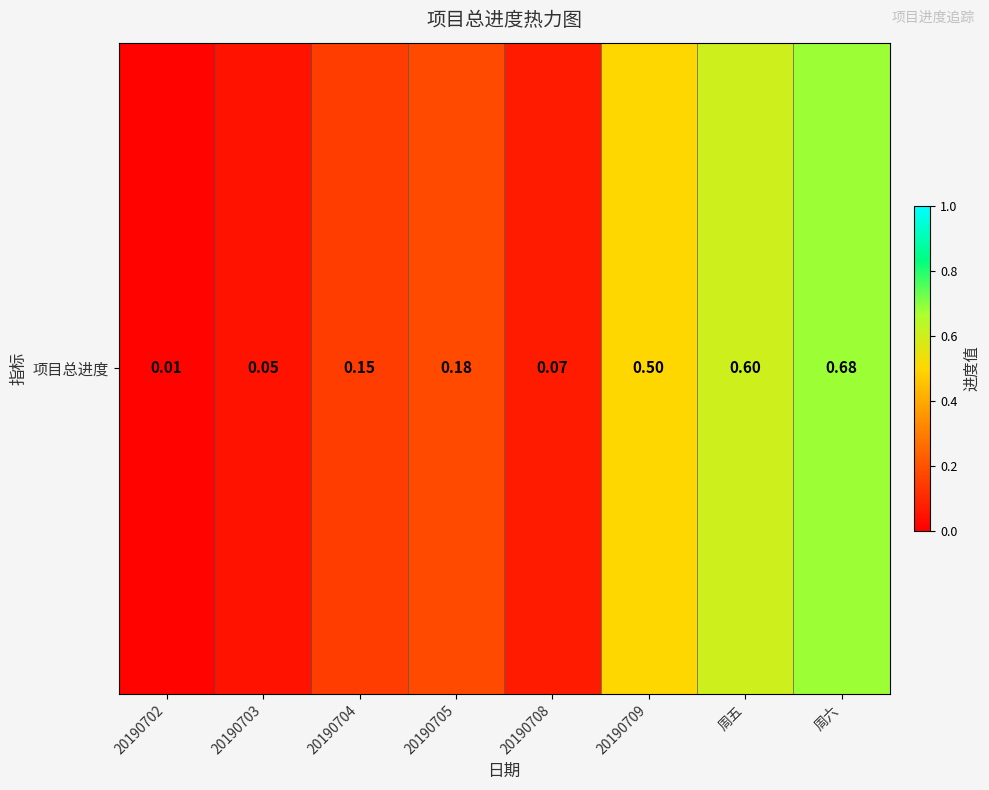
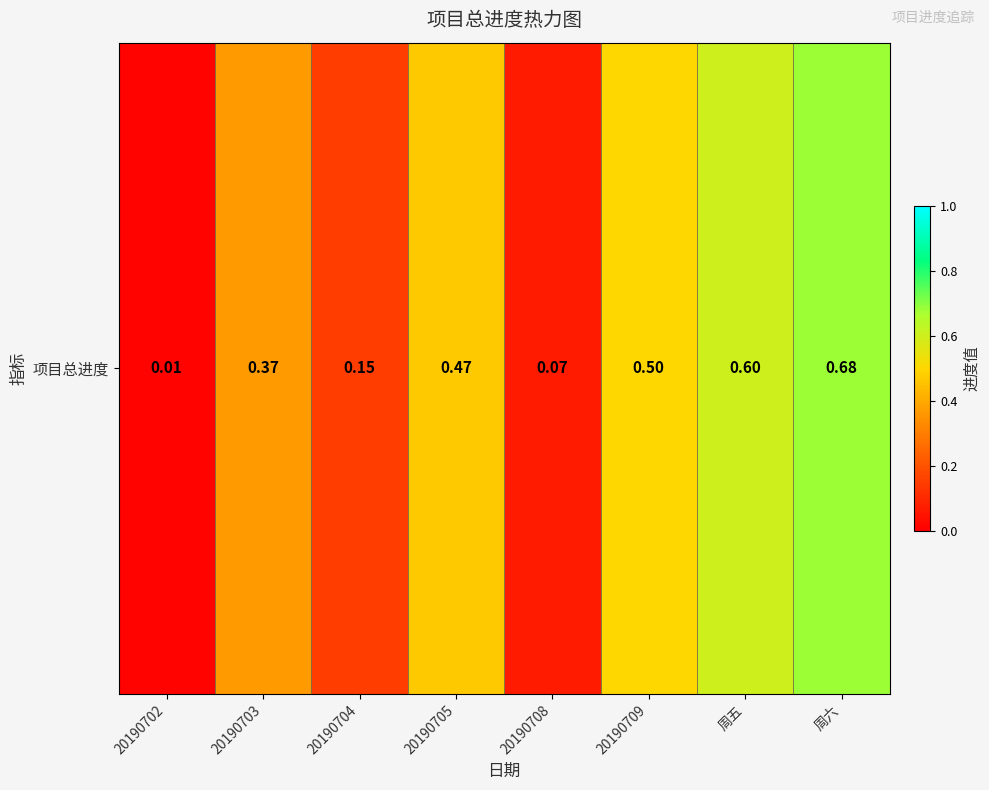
  {
    "项目总进度": {
      "20190702": 0.01,
-     "20190703": 0.05,
+     "20190703": 0.37,
      "20190704": 0.15,
-     "20190705": 0.18,
+     "20190705": 0.47,
      "20190708": 0.07,
      "20190709": 0.50,
      "周五": 0.60,
      "周六": 0.68
    }
  }
